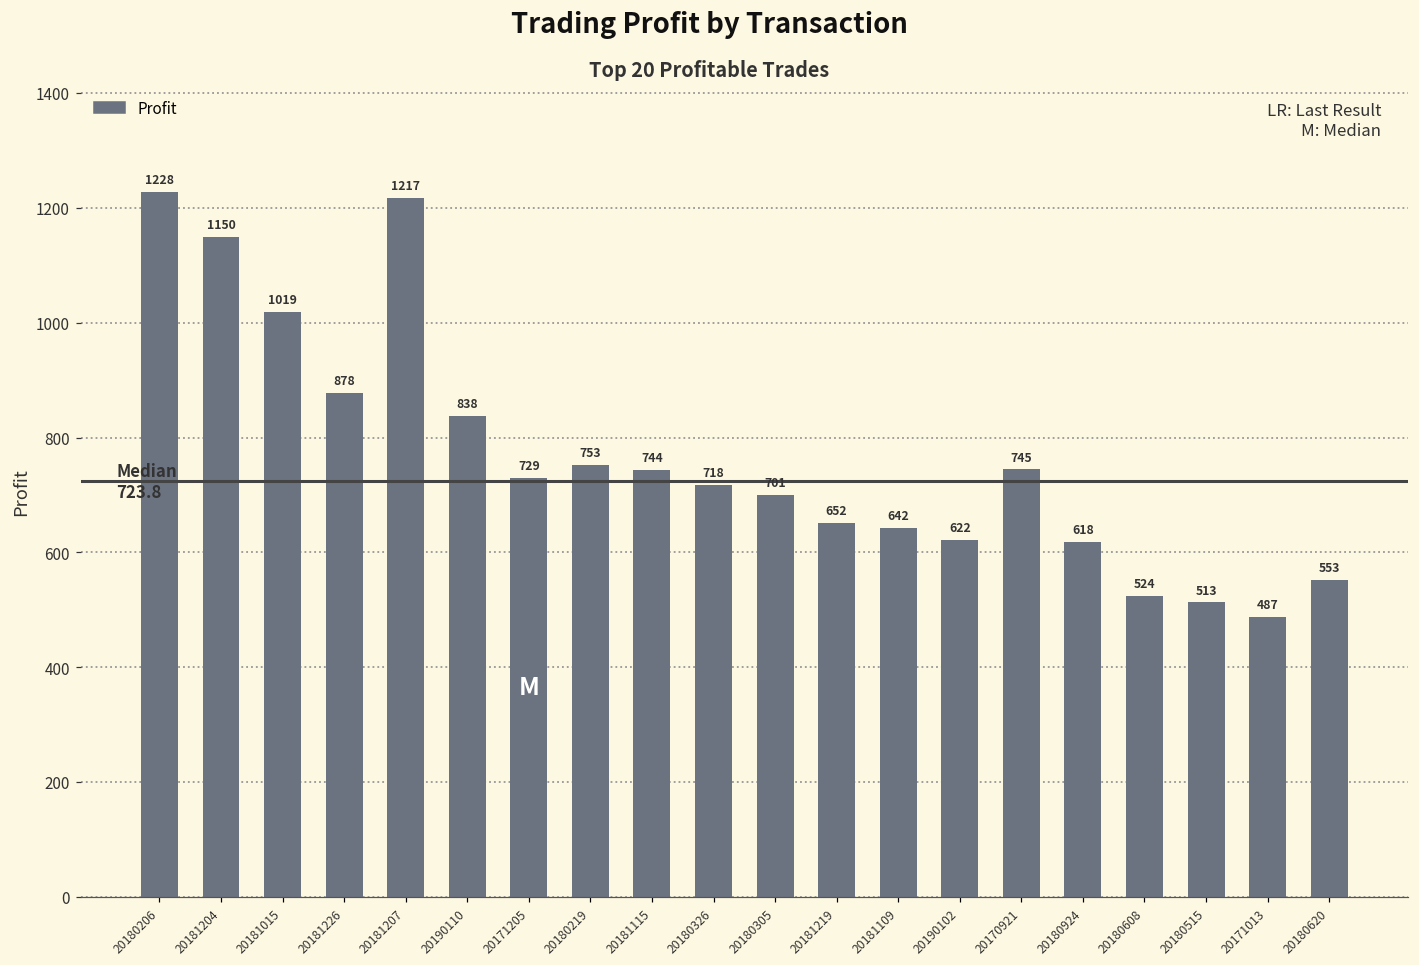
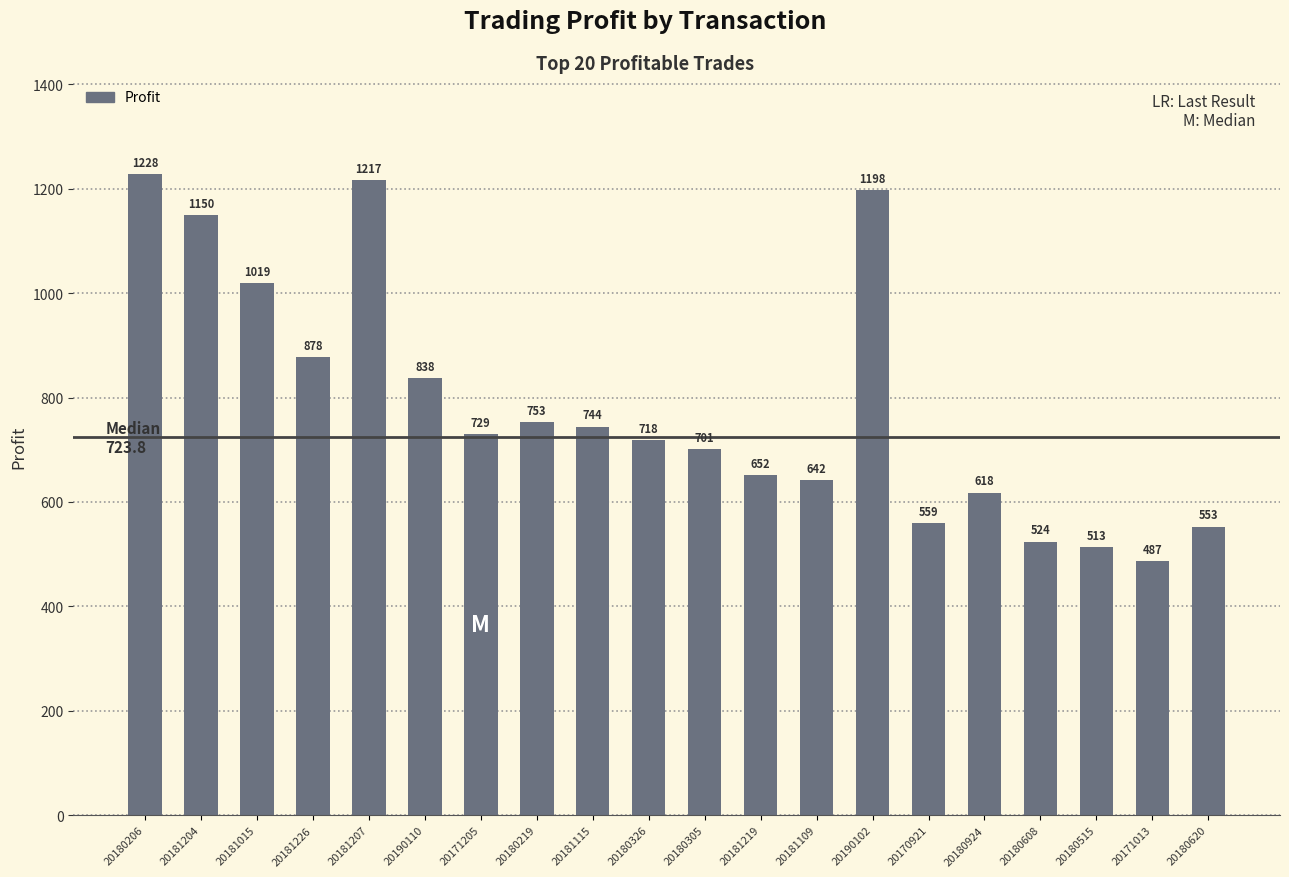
  {
    "20180206": 1228,
    "20181204": 1150,
    "20181015": 1019,
    "20181226": 878,
    "20181207": 1217,
    "20190110": 838,
    "20171205": 729,
    "20180219": 753,
    "20181115": 744,
    "20180326": 718,
    "20180305": 701,
    "20181219": 652,
    "20181109": 642,
-   "20190102": 622,
-   "20170921": 745,
+   "20190102": 1198,
+   "20170921": 559,
    "20180924": 618,
    "20180608": 524,
    "20180515": 513,
    "20171013": 487,
    "20180620": 553
  }
